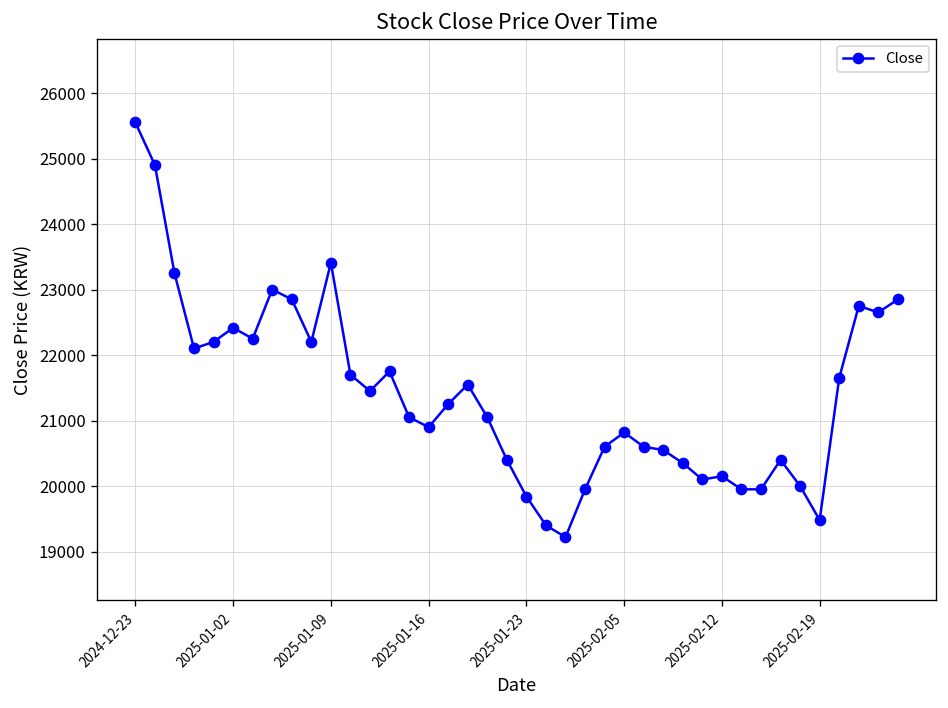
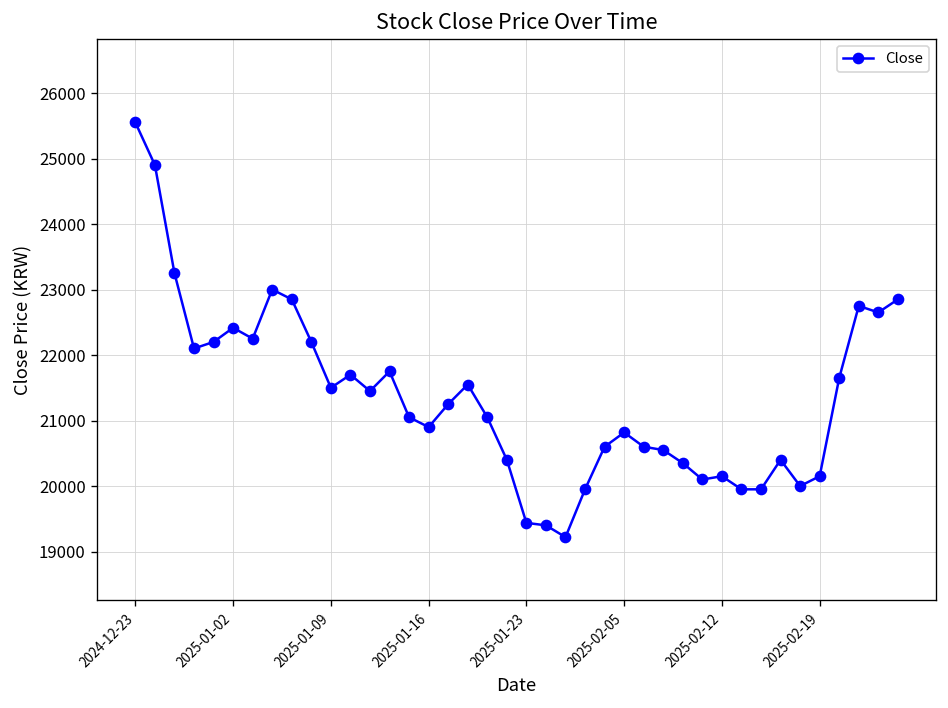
  {
    "2024-12-23": 25600,
    "2025-01-02": 22400,
-   "2025-01-09": 23400,
+   "2025-01-09": 21500,
    "2025-01-16": 20900,
-   "2025-01-23": 19800,
+   "2025-01-23": 19400,
    "2025-02-05": 20800,
    "2025-02-12": 20200,
-   "2025-02-19": 19500
+   "2025-02-19": 20200
  }
